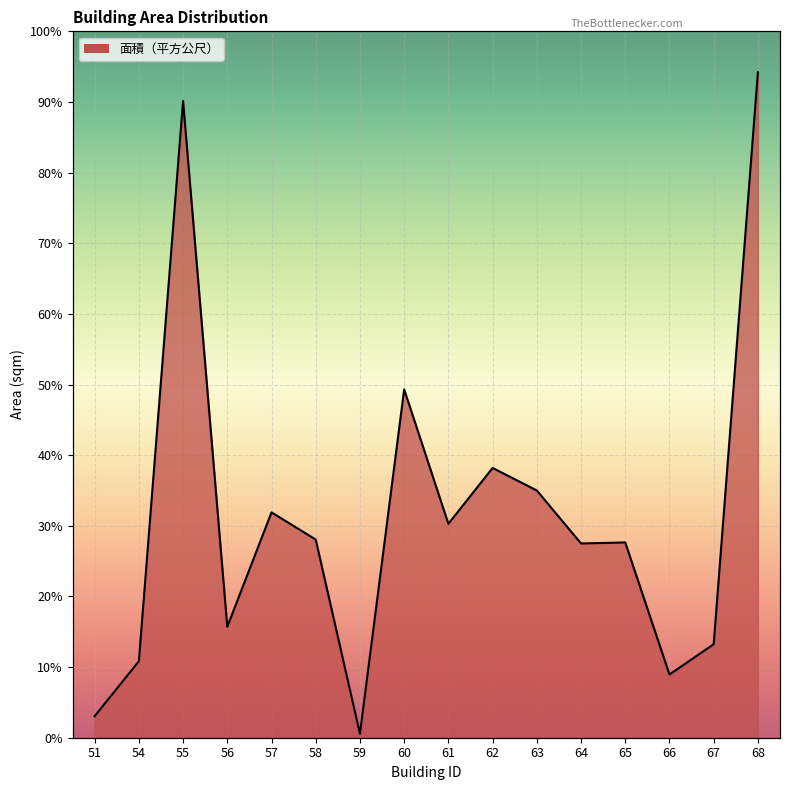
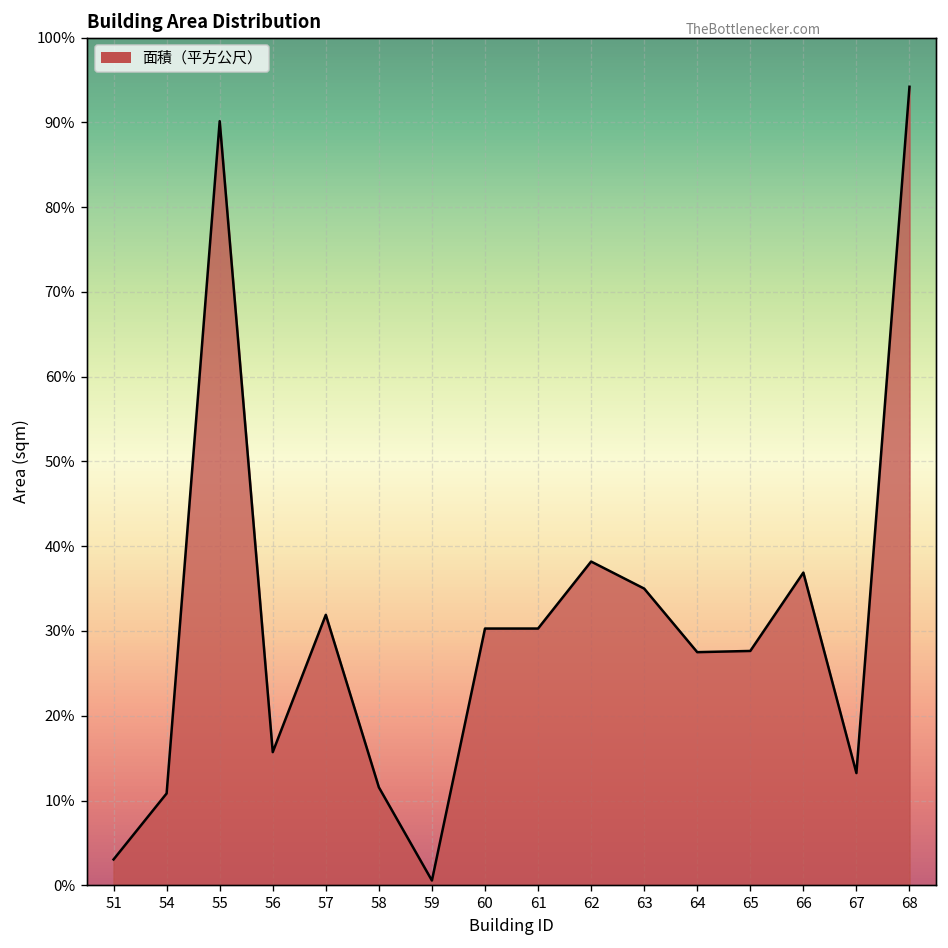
  {
    "51": "3%",
    "54": "11%",
    "55": "90%",
    "56": "16%",
    "57": "32%",
-   "58": "28%",
+   "58": "12%",
    "59": "1%",
-   "60": "49%",
+   "60": "30%",
    "61": "30%",
    "62": "38%",
    "63": "35%",
    "64": "28%",
    "65": "28%",
-   "66": "9%",
+   "66": "37%",
    "67": "13%",
    "68": "94%"
  }
